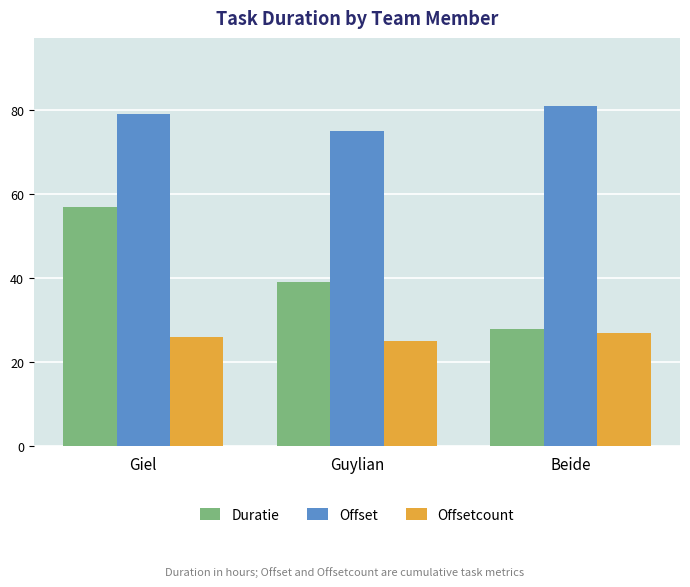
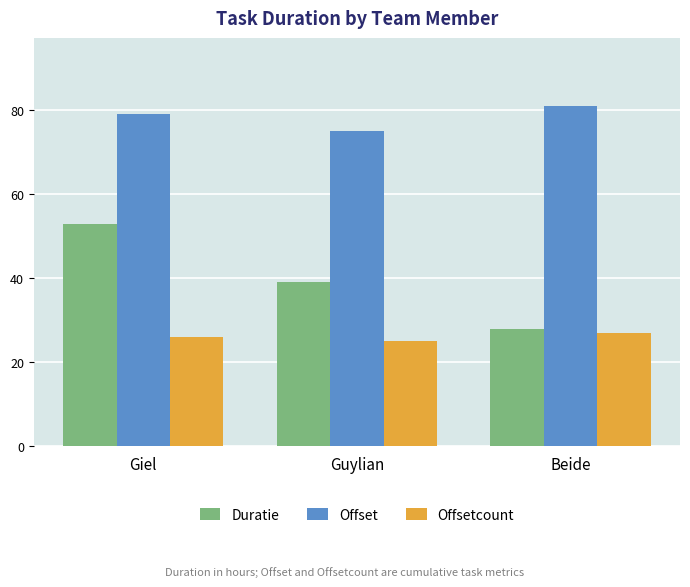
  {
    "Duratie": {
-     "Giel": 57,
+     "Giel": 53,
      "Guylian": 39,
      "Beide": 28
    },
    "Offset": {
      "Giel": 79,
      "Guylian": 75,
      "Beide": 81
    },
    "Offsetcount": {
      "Giel": 26,
      "Guylian": 25,
      "Beide": 27
    }
  }
